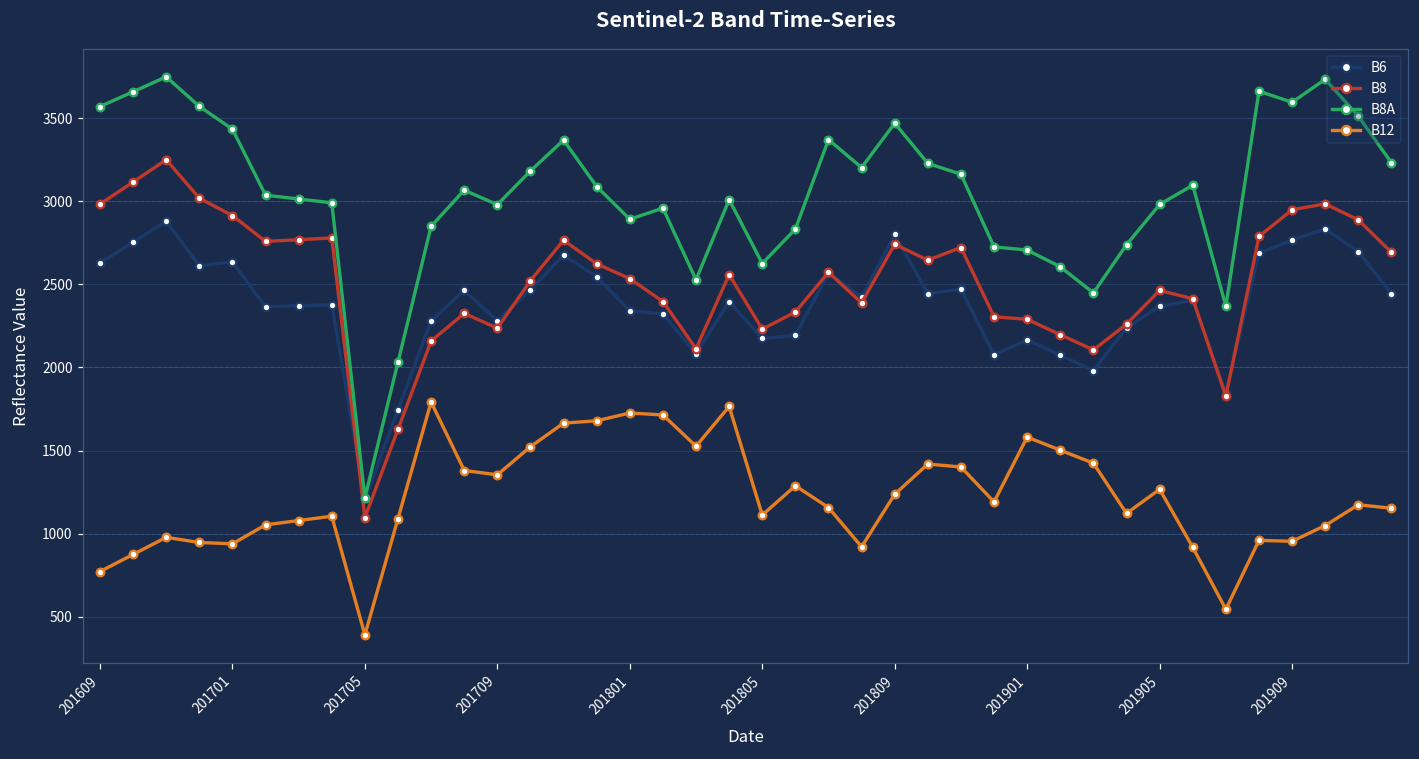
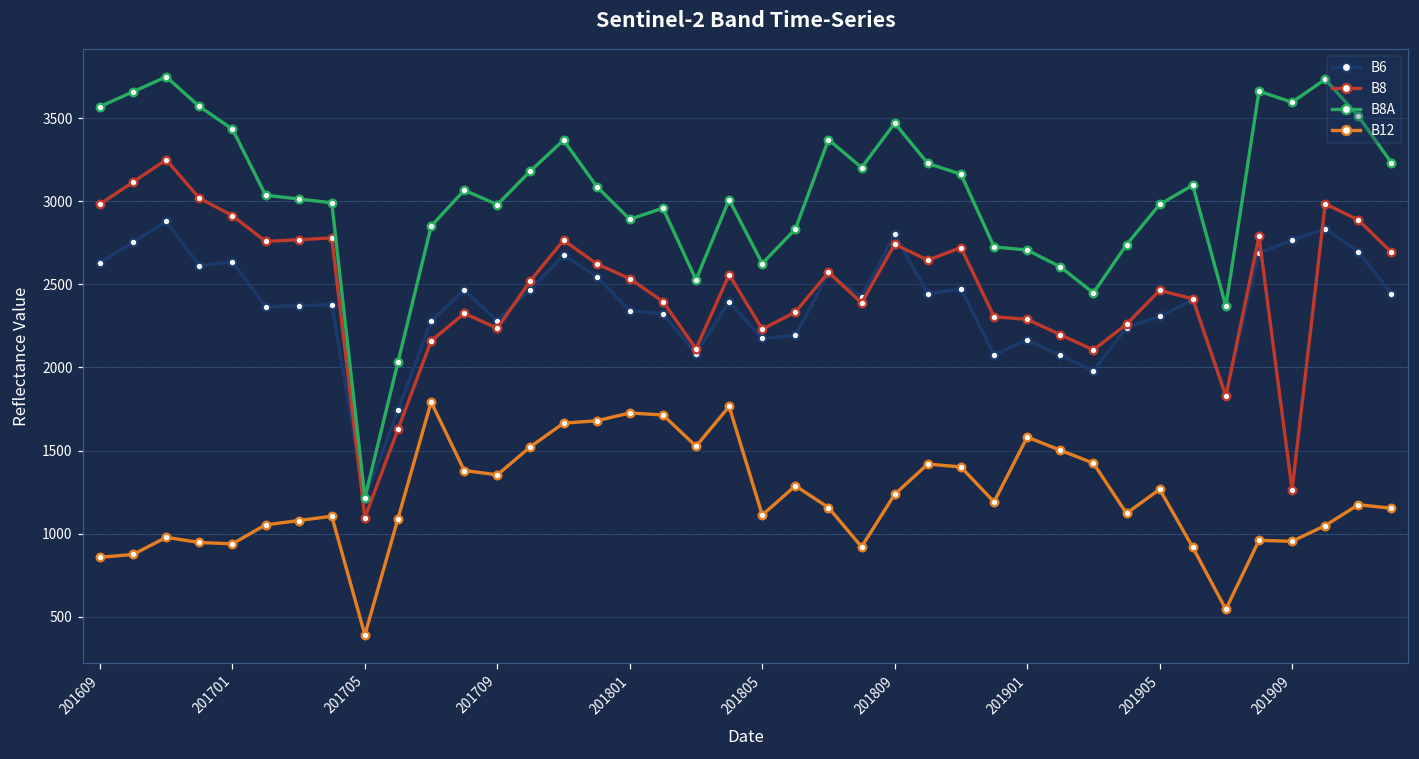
  {
    "B6": {
      "201609": 2630,
      "201701": 2630,
      "201709": 2280,
      "201801": 2340,
      "201805": 2170,
      "201809": 2800,
      "201901": 2170,
-     "201905": 2370,
+     "201905": 2310,
      "201909": 2770
    },
    "B8": {
      "201609": 2980,
      "201701": 2910,
      "201705": 1100,
      "201709": 2240,
      "201801": 2530,
      "201805": 2230,
      "201809": 2740,
      "201901": 2290,
      "201905": 2460,
-     "201909": 2950
+     "201909": 1260
    },
    "B8A": {
      "201609": 3570,
      "201701": 3430,
      "201709": 2980,
      "201801": 2890,
      "201805": 2630,
      "201809": 3470,
      "201901": 2710,
      "201905": 2980,
      "201909": 3600
    },
    "B12": {
-     "201609": 770,
+     "201609": 860,
      "201701": 940,
      "201705": 390,
      "201709": 1350,
      "201801": 1730,
      "201805": 1110,
      "201809": 1240,
      "201901": 1580,
      "201905": 1270,
      "201909": 950
    }
  }
